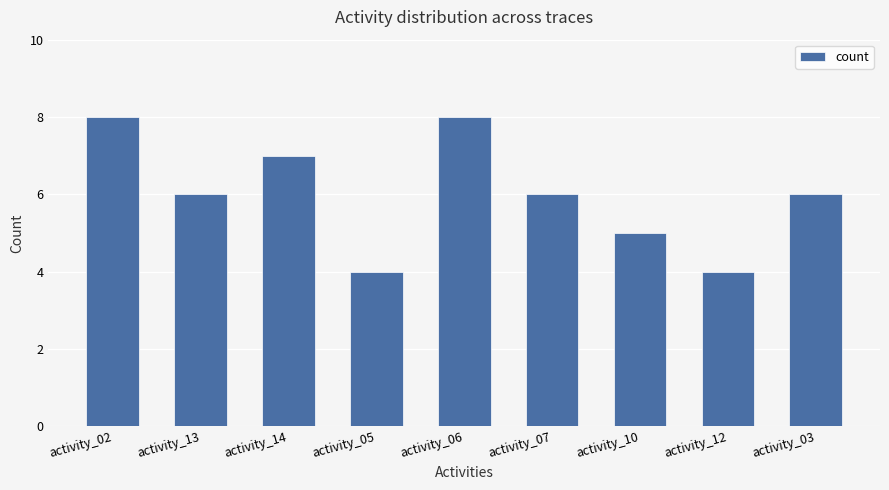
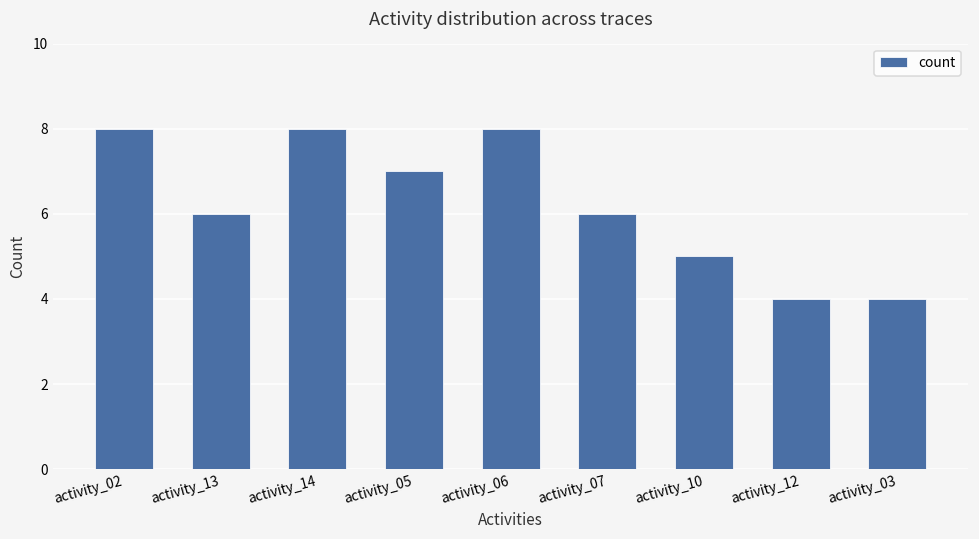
  {
    "activity_02": 8,
    "activity_13": 6,
-   "activity_14": 7,
-   "activity_05": 4,
+   "activity_14": 8,
+   "activity_05": 7,
    "activity_06": 8,
    "activity_07": 6,
    "activity_10": 5,
    "activity_12": 4,
-   "activity_03": 6
+   "activity_03": 4
  }
